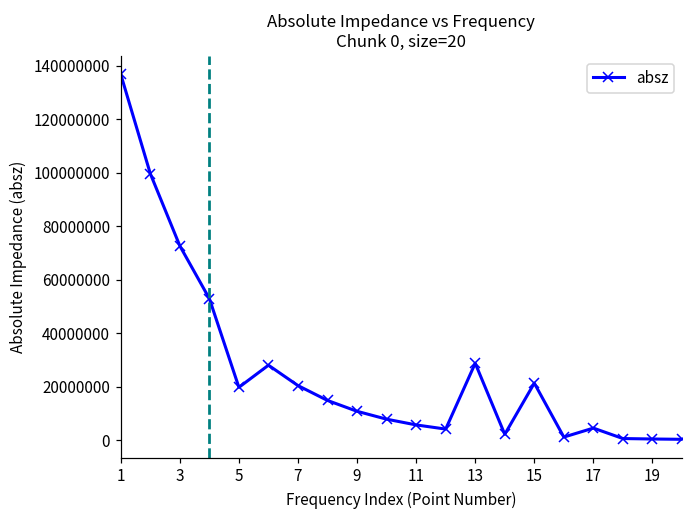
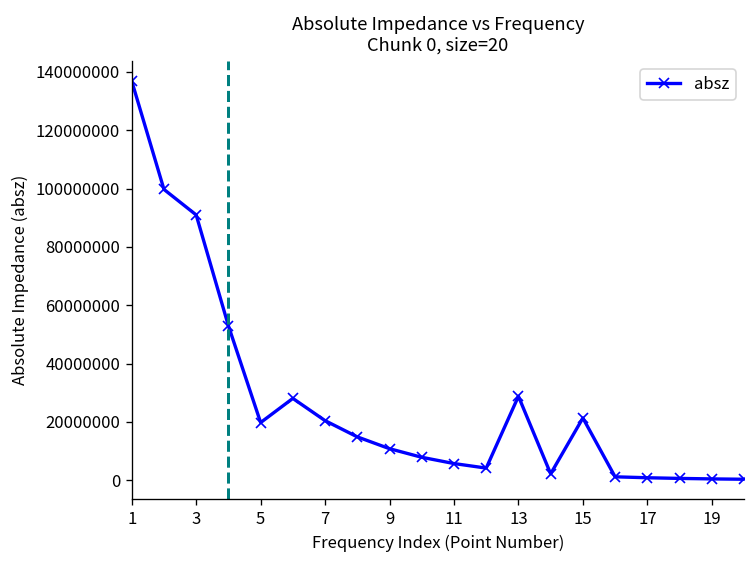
  {
    "1": 137000000,
-   "3": 73000000,
+   "3": 91000000,
    "5": 20000000,
    "7": 20000000,
    "9": 11000000,
    "11": 6000000,
    "13": 29000000,
    "15": 21000000,
-   "17": 5000000,
+   "17": 1000000,
    "19": 0
  }
